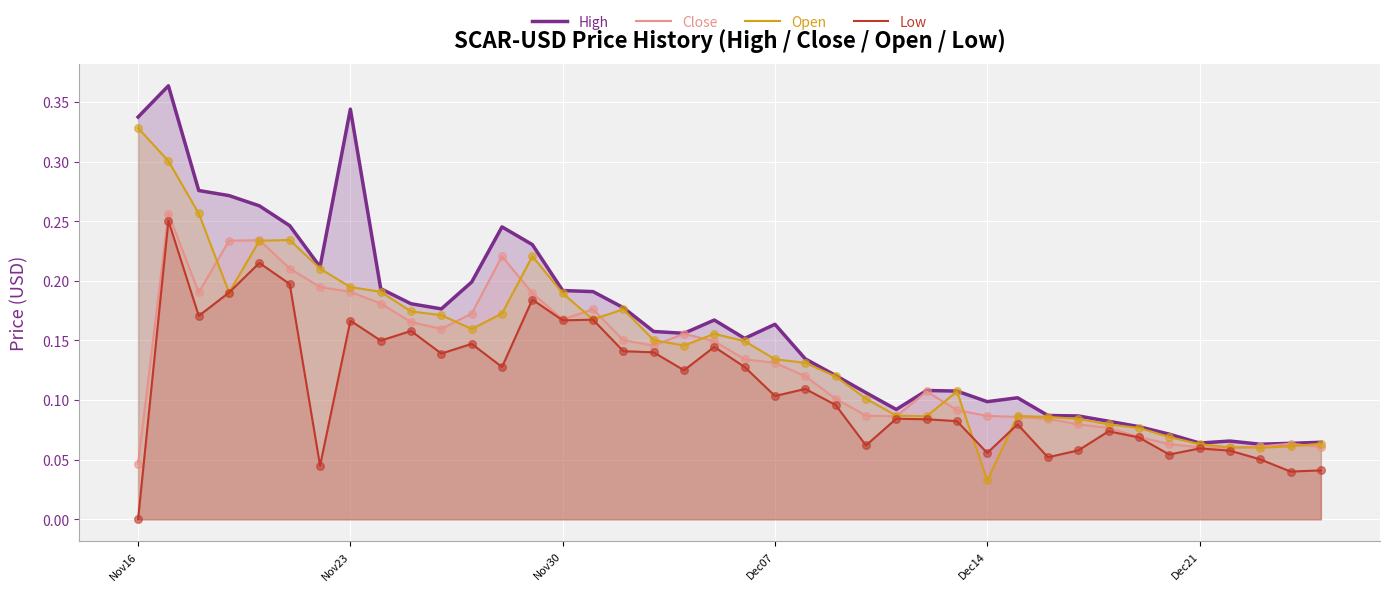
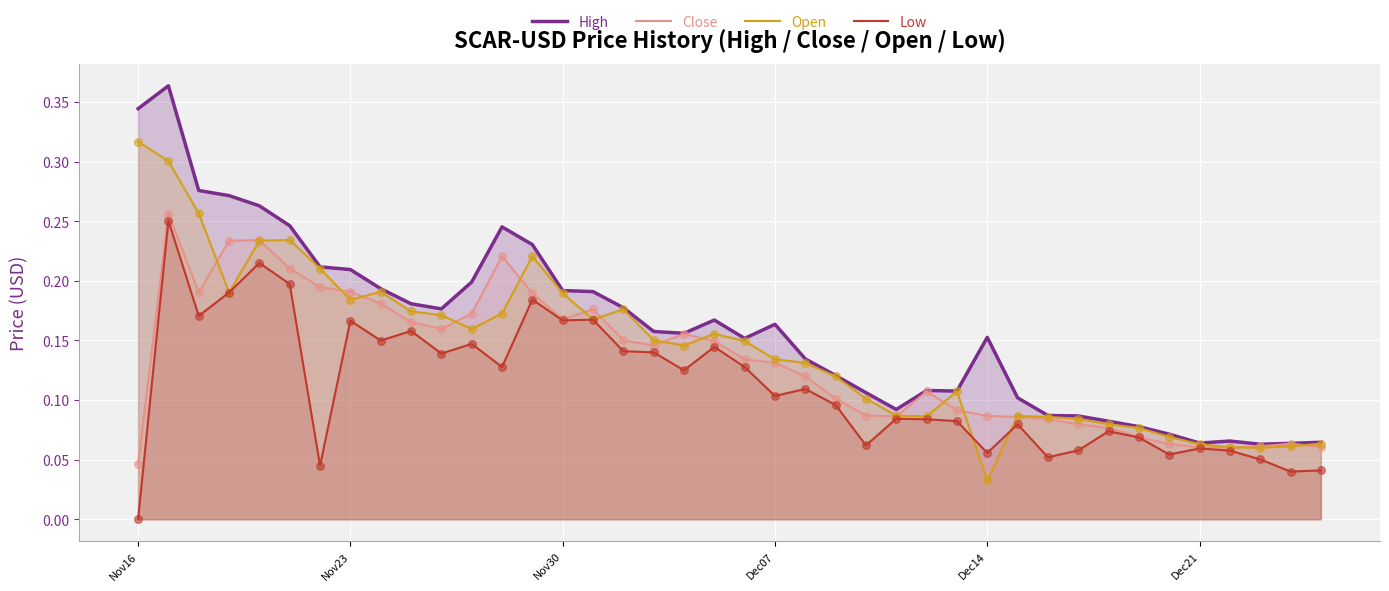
  {
    "High": {
-     "Nov16": 0.337,
-     "Nov23": 0.344,
+     "Nov16": 0.344,
+     "Nov23": 0.209,
      "Nov30": 0.192,
      "Dec07": 0.164,
-     "Dec14": 0.099
+     "Dec14": 0.153
    },
    "Close": {
      "Nov16": 0.046,
      "Nov23": 0.191,
      "Dec07": 0.131,
      "Dec14": 0.087
    },
    "Open": {
-     "Nov16": 0.328,
-     "Nov23": 0.195,
+     "Nov16": 0.317,
+     "Nov23": 0.184,
      "Nov30": 0.190,
      "Dec07": 0.134,
      "Dec14": 0.033
    },
    "Low": {
      "Nov16": 0.000,
      "Nov23": 0.167,
      "Dec07": 0.103,
      "Dec14": 0.056
    }
  }
